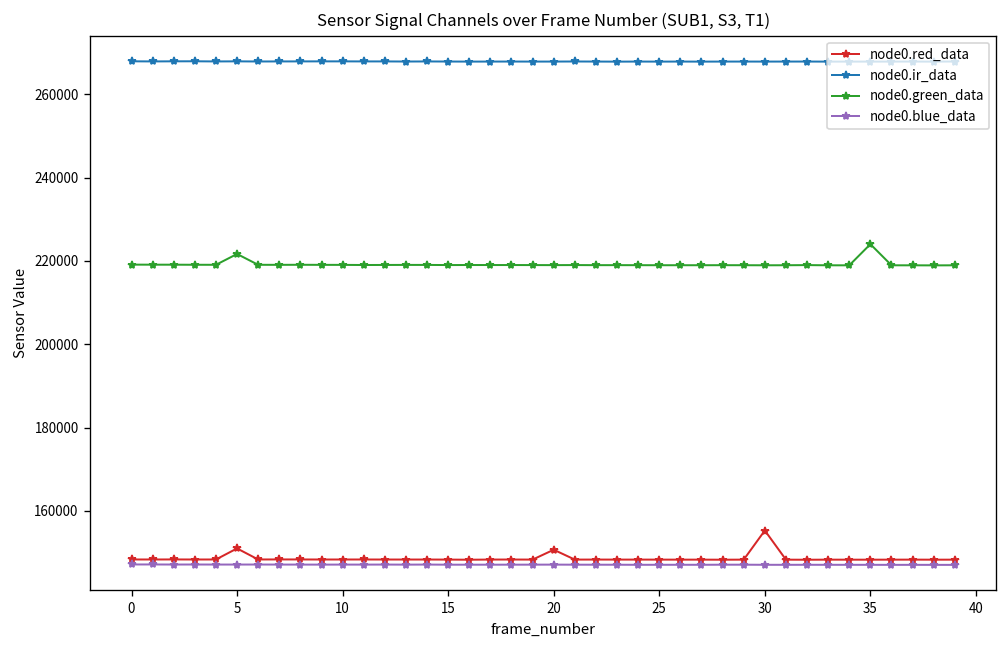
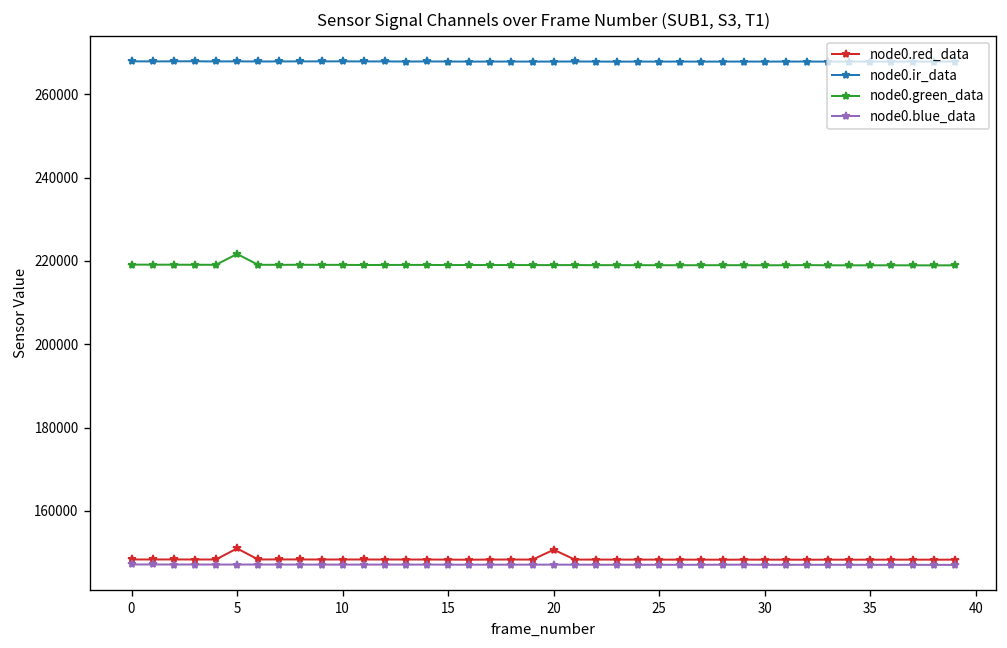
  {
    "node0.red_data": {
      "0": 148000,
      "5": 151000,
      "10": 148000,
      "15": 148000,
      "20": 151000,
      "25": 148000,
-     "30": 155000,
+     "30": 148000,
      "35": 148000
    },
    "node0.ir_data": {
      "0": 268000,
      "5": 268000,
      "10": 268000,
      "15": 268000,
      "20": 268000,
      "25": 268000,
      "30": 268000
    },
    "node0.green_data": {
      "0": 219000,
      "5": 222000,
      "10": 219000,
      "15": 219000,
      "20": 219000,
      "25": 219000,
      "30": 219000,
-     "35": 224000
+     "35": 219000
    },
    "node0.blue_data": {
      "0": 147000,
      "5": 147000,
      "10": 147000,
      "15": 147000,
      "20": 147000,
      "25": 147000,
      "30": 147000,
      "35": 147000
    }
  }
